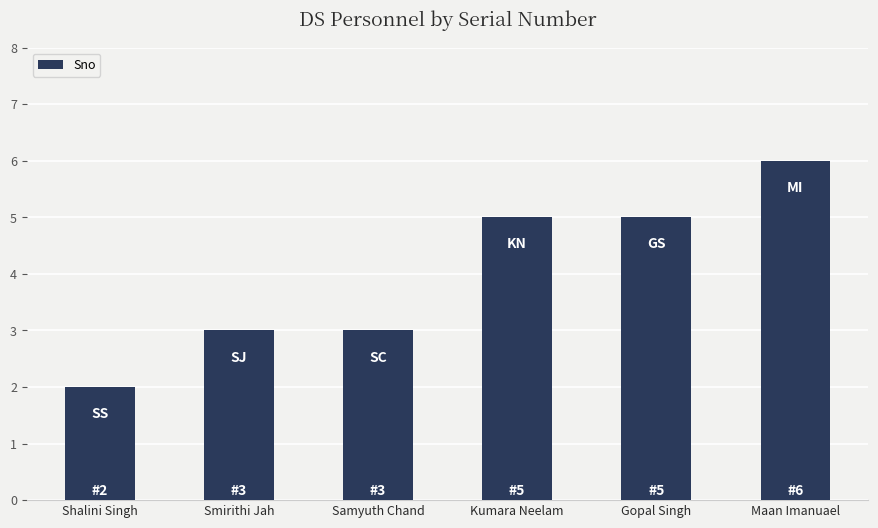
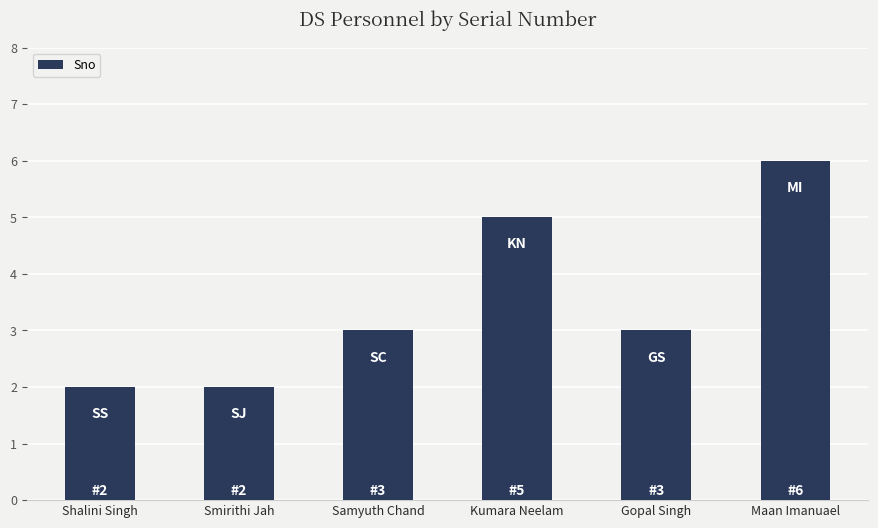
  {
    "Shalini Singh": 2,
-   "Smirithi Jah": 3,
+   "Smirithi Jah": 2,
    "Samyuth Chand": 3,
    "Kumara Neelam": 5,
-   "Gopal Singh": 5,
+   "Gopal Singh": 3,
    "Maan Imanuael": 6
  }
